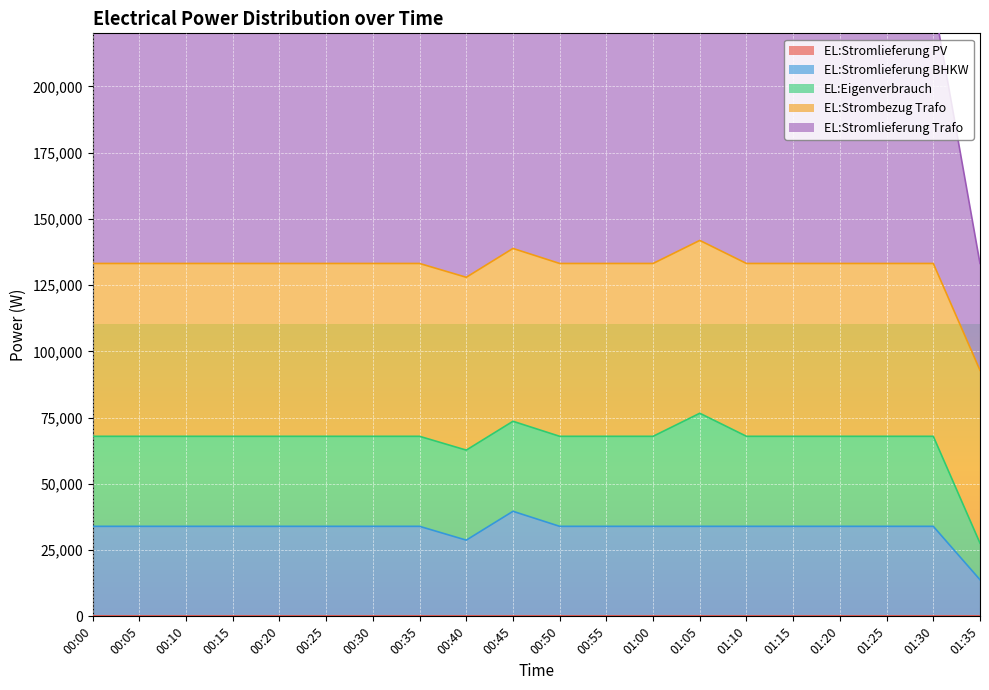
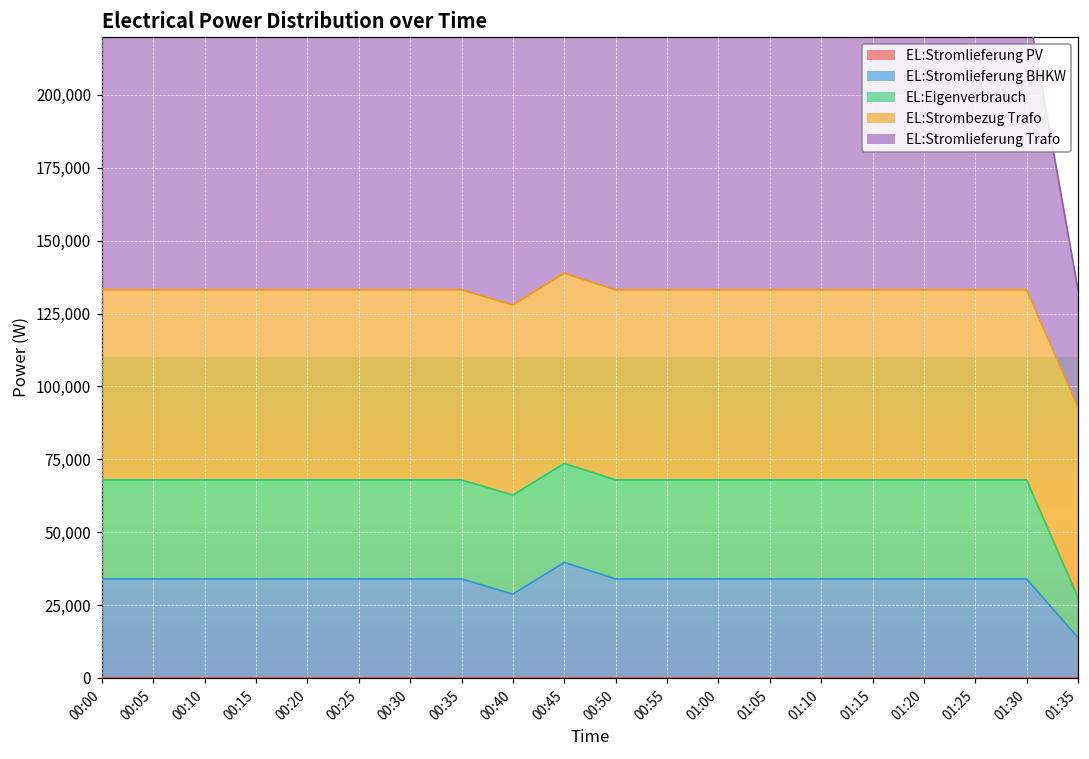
  {
    "EL:Stromlieferung PV": {
      "00:00": "0",
      "00:05": "0",
      "00:10": "0",
      "00:15": "0",
      "00:20": "0",
      "00:25": "0",
      "00:30": "0",
      "00:35": "0",
      "00:40": "0",
      "00:45": "0",
      "00:50": "0",
      "00:55": "0",
      "01:00": "0",
      "01:05": "0",
      "01:10": "0",
      "01:15": "0",
      "01:20": "0",
      "01:25": "0",
      "01:30": "0",
      "01:35": "0"
    },
    "EL:Stromlieferung BHKW": {
      "00:00": "34,000",
      "00:05": "34,000",
      "00:10": "34,000",
      "00:15": "34,000",
      "00:20": "34,000",
      "00:25": "34,000",
      "00:30": "34,000",
      "00:35": "34,000",
      "00:40": "29,000",
      "00:45": "40,000",
      "00:50": "34,000",
      "00:55": "34,000",
      "01:00": "34,000",
      "01:05": "34,000",
      "01:10": "34,000",
      "01:15": "34,000",
      "01:20": "34,000",
      "01:25": "34,000",
      "01:30": "34,000",
      "01:35": "14,000"
    },
    "EL:Eigenverbrauch": {
      "00:00": "34,000",
      "00:05": "34,000",
      "00:10": "34,000",
      "00:15": "34,000",
      "00:20": "34,000",
      "00:25": "34,000",
      "00:30": "34,000",
      "00:35": "34,000",
      "00:40": "34,000",
      "00:45": "34,000",
      "00:50": "34,000",
      "00:55": "34,000",
      "01:00": "34,000",
-     "01:05": "43,000",
+     "01:05": "34,000",
      "01:10": "34,000",
      "01:15": "34,000",
      "01:20": "34,000",
      "01:25": "34,000",
      "01:30": "34,000",
      "01:35": "14,000"
    },
    "EL:Strombezug Trafo": {
      "00:00": "65,000",
      "00:05": "65,000",
      "00:10": "65,000",
      "00:15": "65,000",
      "00:20": "65,000",
      "00:25": "65,000",
      "00:30": "65,000",
      "00:35": "65,000",
      "00:40": "65,000",
      "00:45": "65,000",
      "00:50": "65,000",
      "00:55": "65,000",
      "01:00": "65,000",
      "01:05": "65,000",
      "01:10": "65,000",
      "01:15": "65,000",
      "01:20": "65,000",
      "01:25": "65,000",
      "01:30": "65,000",
      "01:35": "65,000"
    },
    "EL:Stromlieferung Trafo": {
      "01:35": "40,000"
    }
  }
